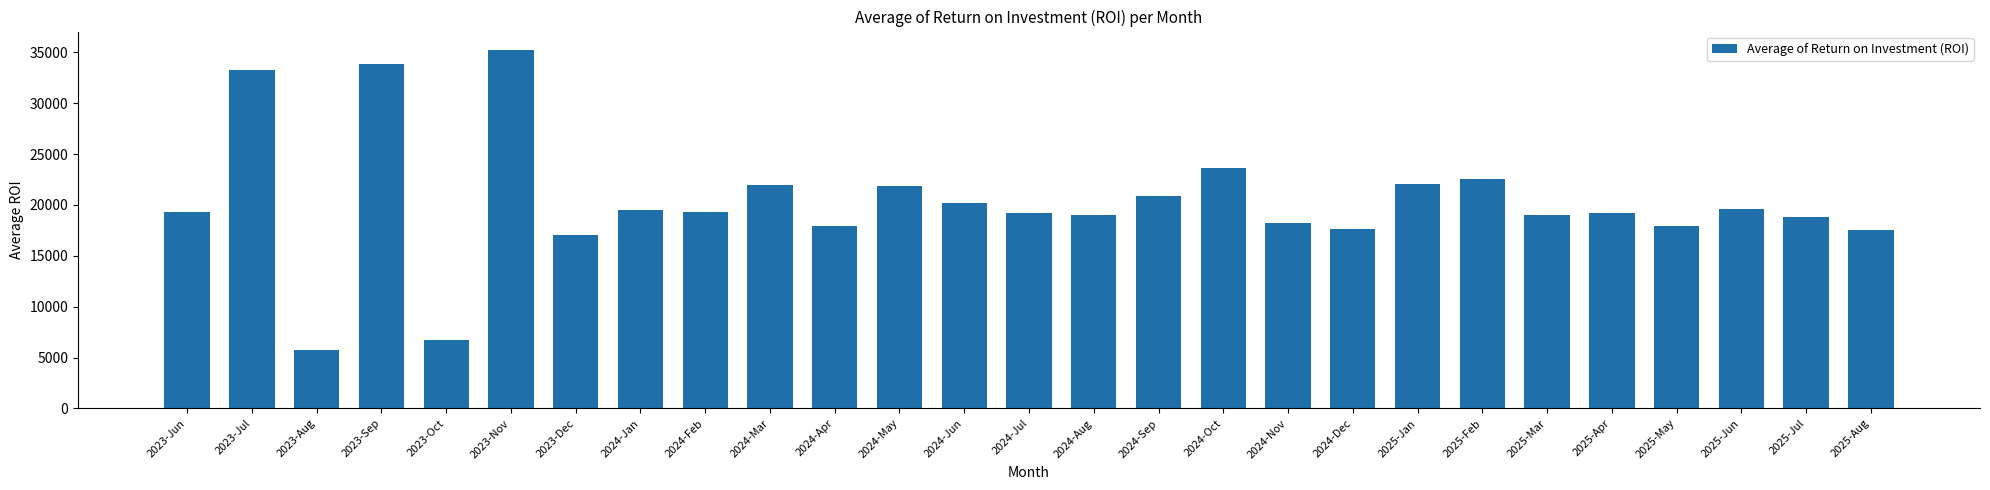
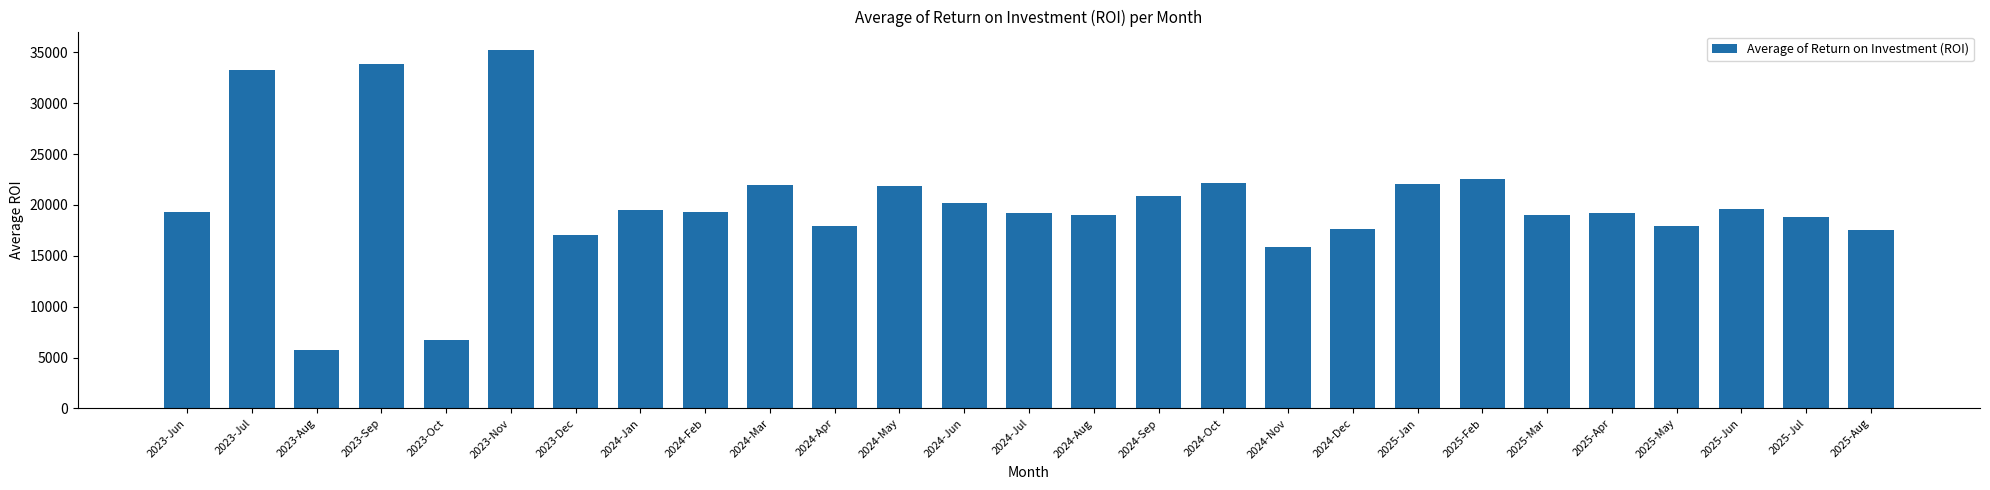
  {
    "2023-Jun": 19400,
    "2023-Jul": 33300,
    "2023-Aug": 5700,
    "2023-Sep": 33900,
    "2023-Oct": 6700,
    "2023-Nov": 35300,
    "2023-Dec": 17100,
    "2024-Jan": 19500,
    "2024-Feb": 19300,
    "2024-Mar": 22000,
    "2024-Apr": 18000,
    "2024-May": 21800,
    "2024-Jun": 20200,
    "2024-Jul": 19200,
    "2024-Aug": 19000,
    "2024-Sep": 20800,
-   "2024-Oct": 23600,
-   "2024-Nov": 18300,
+   "2024-Oct": 22100,
+   "2024-Nov": 15800,
    "2024-Dec": 17600,
    "2025-Jan": 22100,
    "2025-Feb": 22600,
    "2025-Mar": 19000,
    "2025-Apr": 19200,
    "2025-May": 18000,
    "2025-Jun": 19600,
    "2025-Jul": 18800,
    "2025-Aug": 17600
  }
